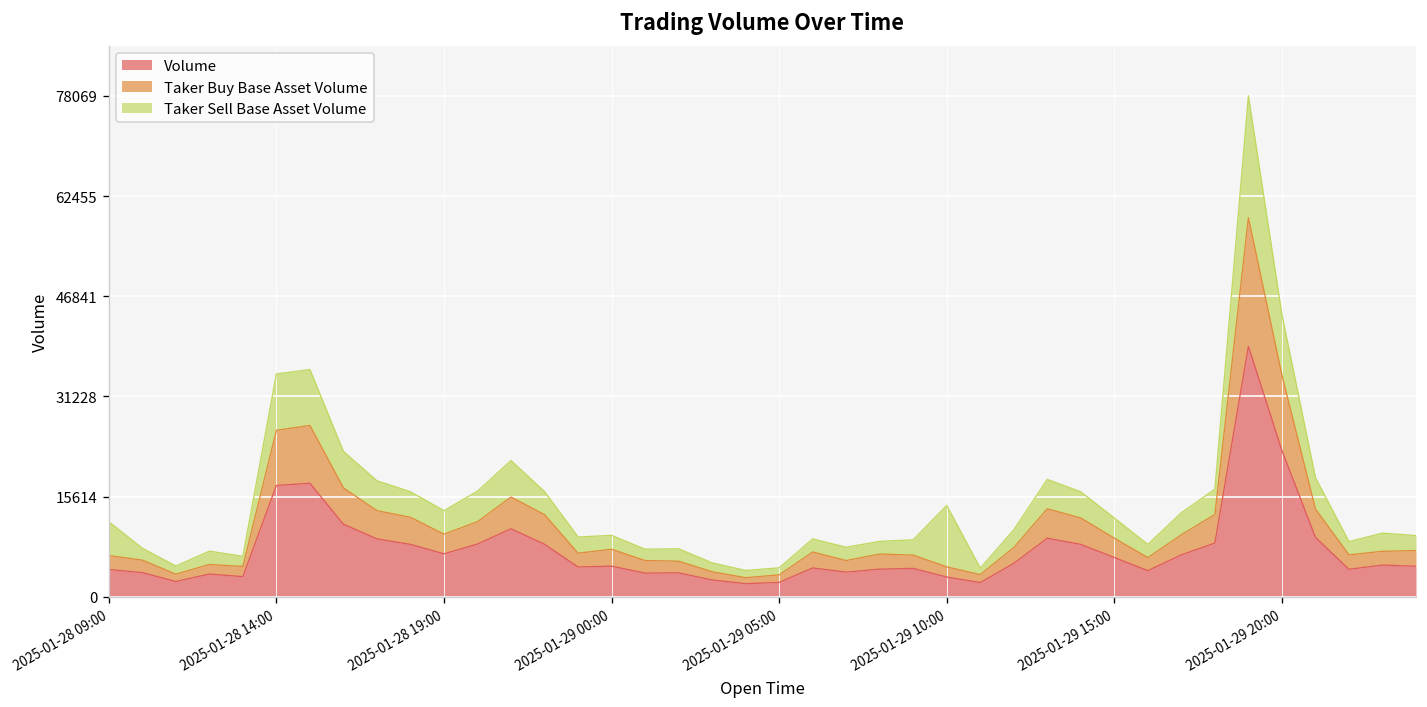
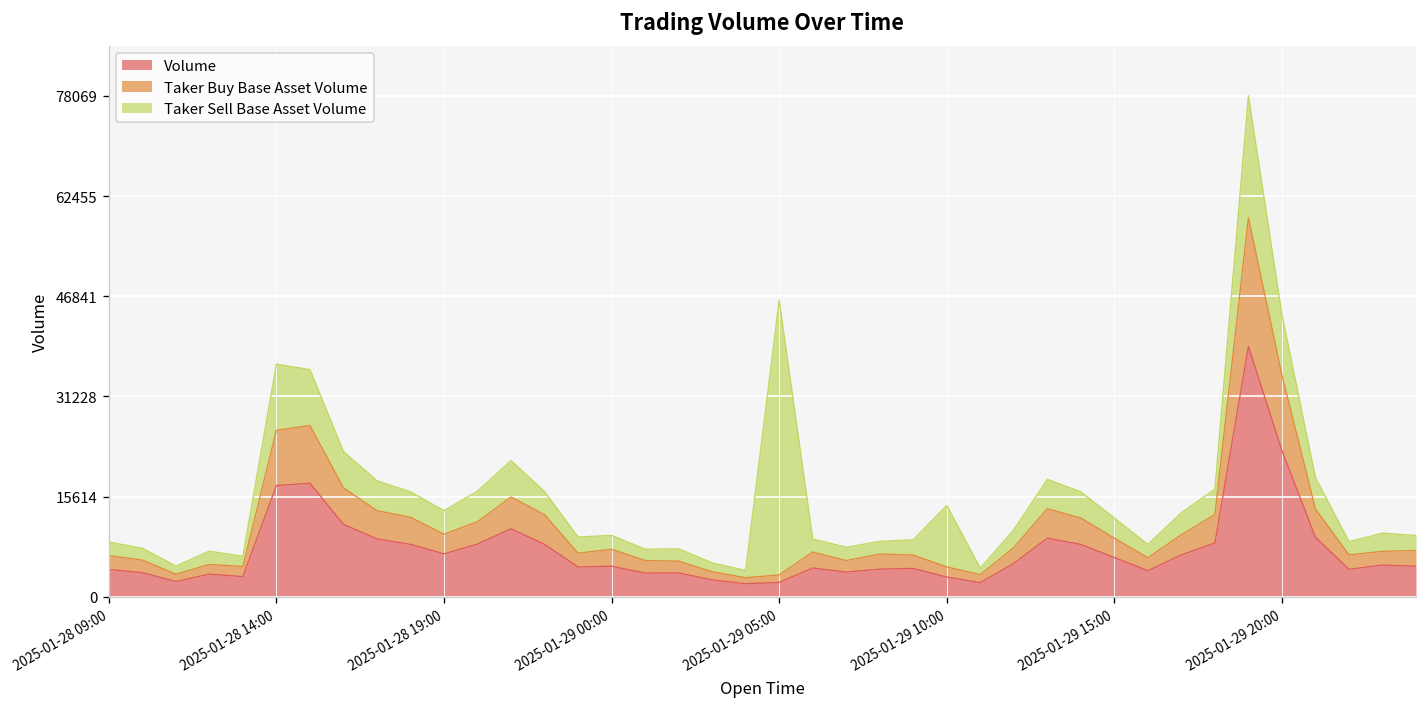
  {
    "Taker Sell Base Asset Volume": {
-     "2025-01-28 09:00": 5000,
-     "2025-01-28 14:00": 9000,
+     "2025-01-28 09:00": 2000,
+     "2025-01-28 14:00": 10000,
      "2025-01-28 19:00": 4000,
      "2025-01-29 00:00": 2000,
-     "2025-01-29 05:00": 1000,
+     "2025-01-29 05:00": 43000,
      "2025-01-29 10:00": 10000,
      "2025-01-29 15:00": 3000,
      "2025-01-29 20:00": 9000
    }
  }
